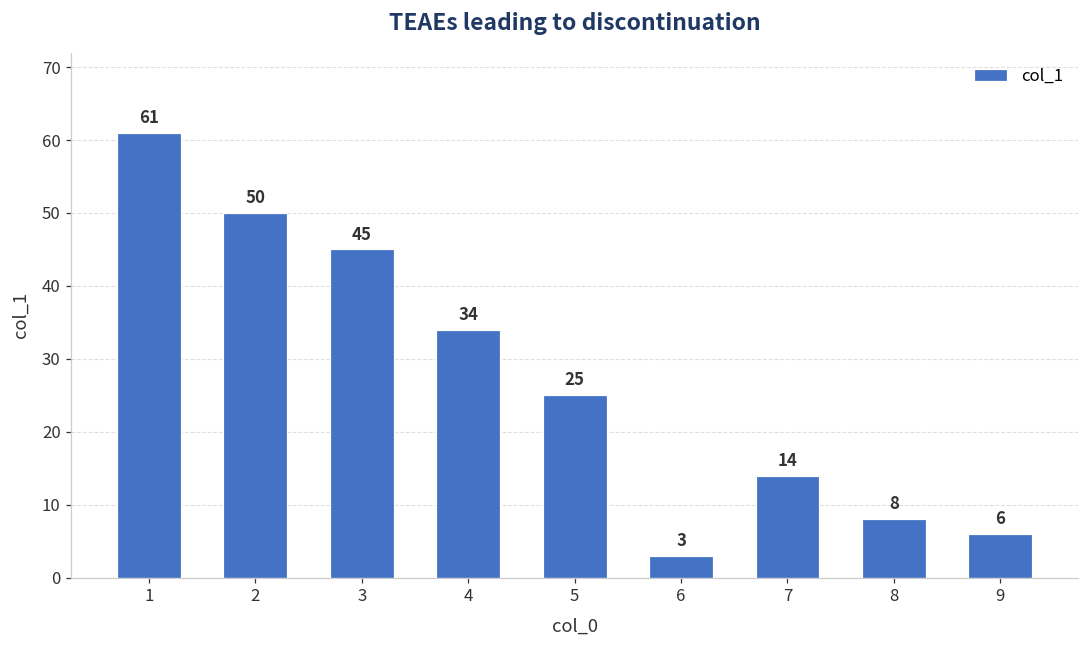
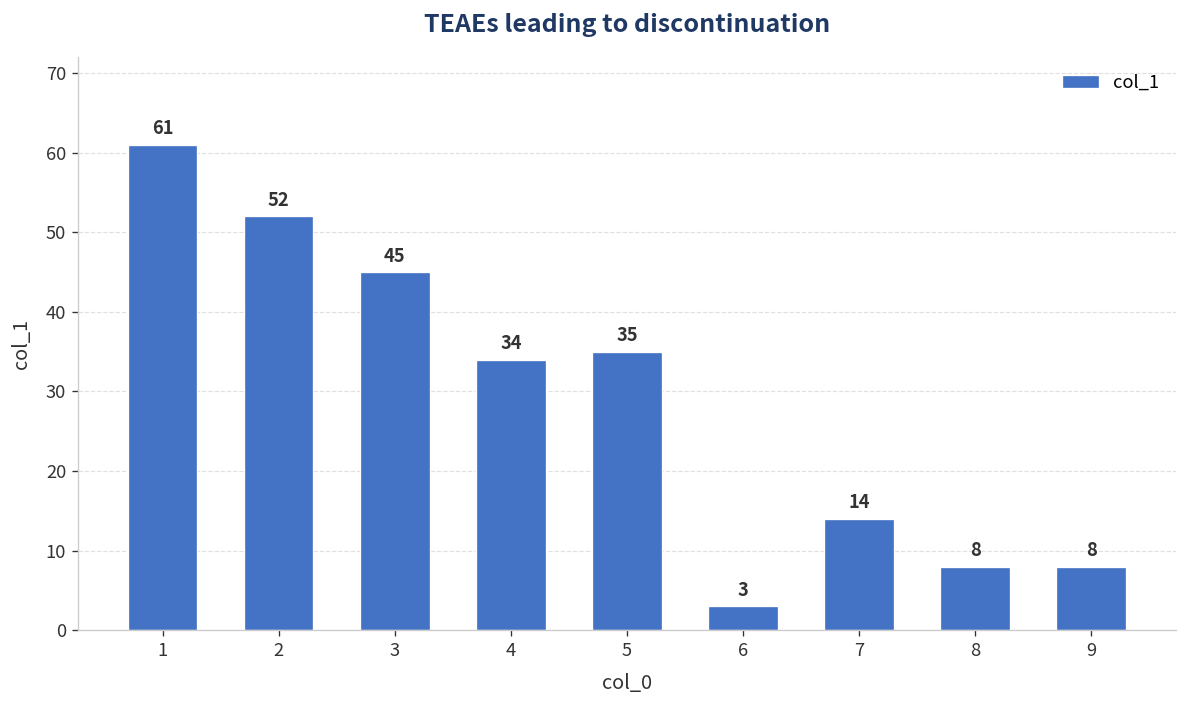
  {
    "1": 61,
-   "2": 50,
+   "2": 52,
    "3": 45,
    "4": 34,
-   "5": 25,
+   "5": 35,
    "6": 3,
    "7": 14,
    "8": 8,
-   "9": 6
+   "9": 8
  }
